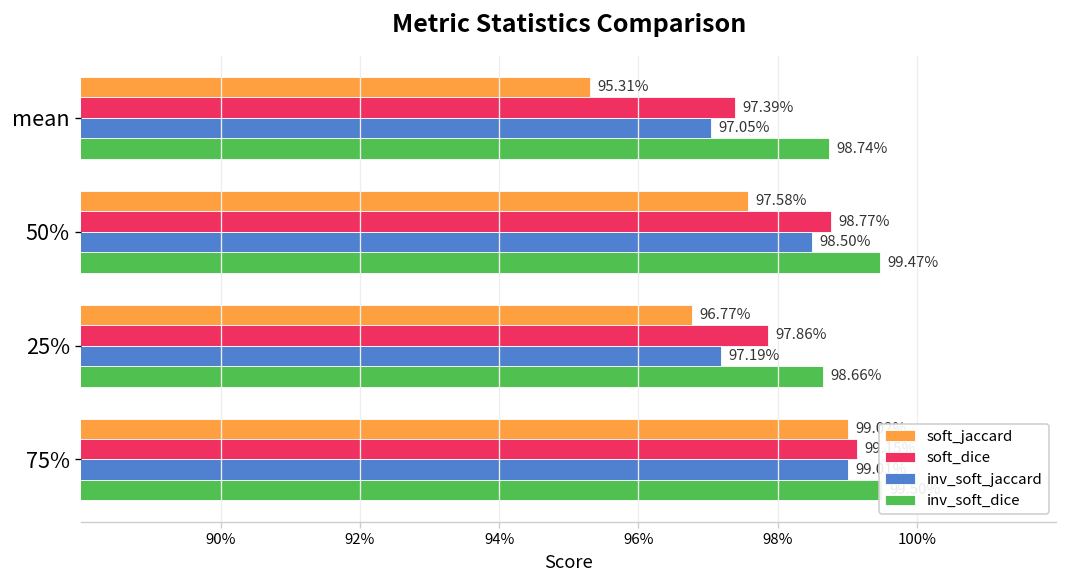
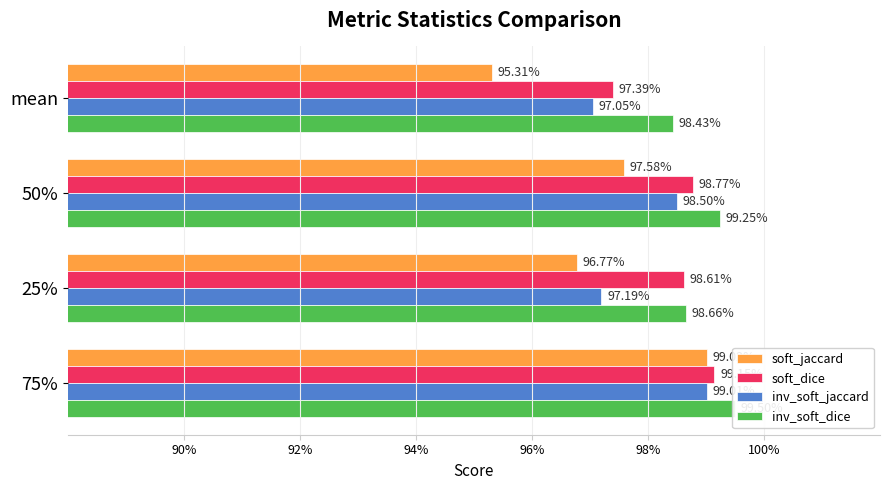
  {
    "soft_jaccard": {
      "mean": "95.31%",
      "50%": "97.58%",
      "25%": "96.77%"
    },
    "soft_dice": {
      "mean": "97.39%",
      "50%": "98.77%",
-     "25%": "97.86%"
+     "25%": "98.61%"
    },
    "inv_soft_jaccard": {
      "mean": "97.05%",
      "50%": "98.50%",
      "25%": "97.19%"
    },
    "inv_soft_dice": {
-     "mean": "98.74%",
-     "50%": "99.47%",
+     "mean": "98.43%",
+     "50%": "99.25%",
      "25%": "98.66%"
    }
  }
